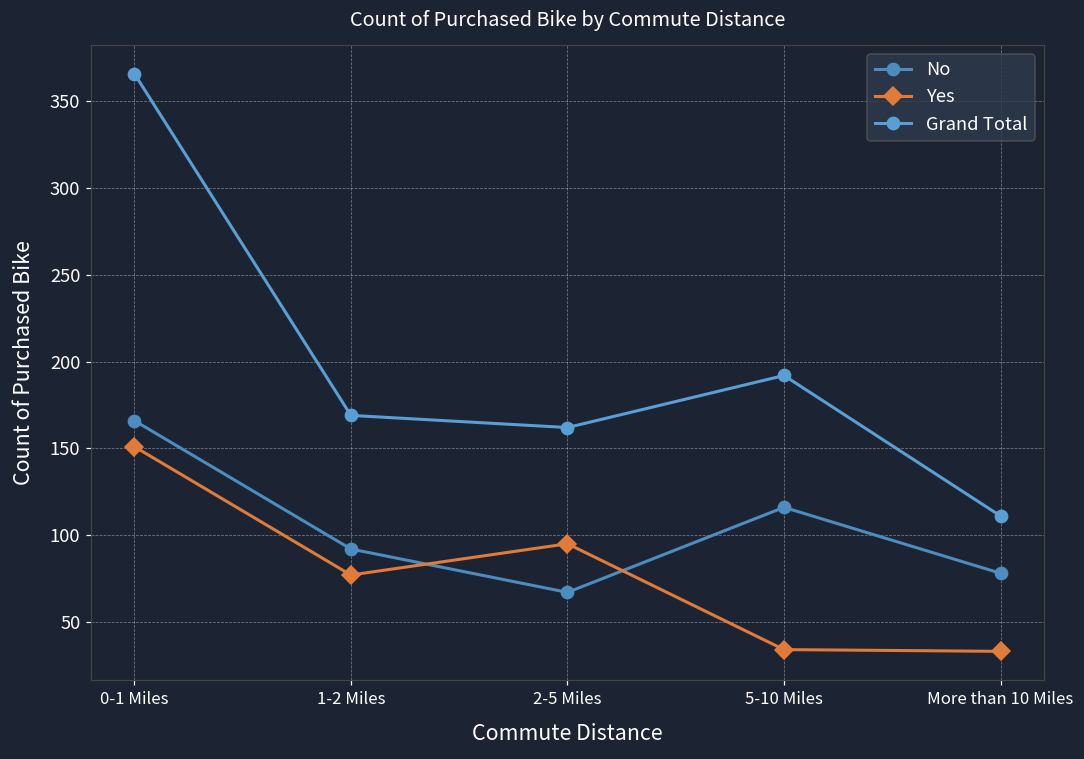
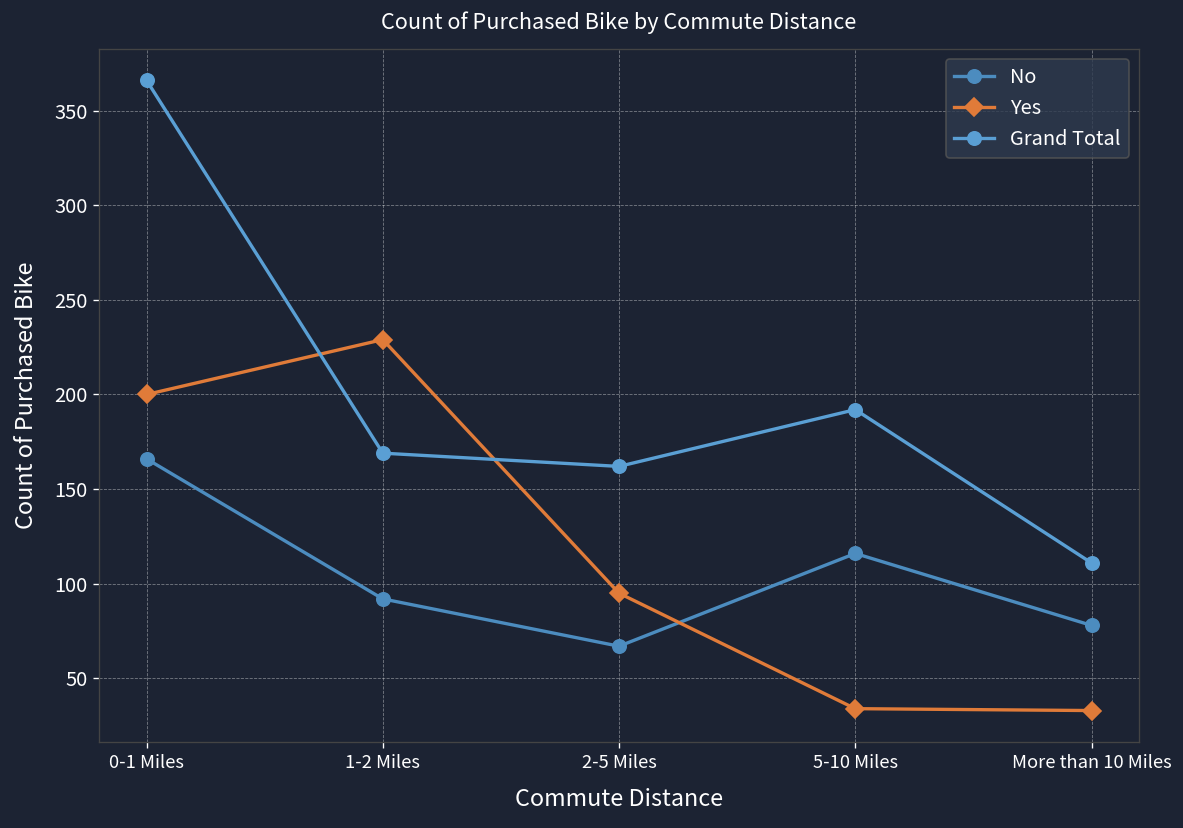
  {
    "Yes": {
-     "0-1 Miles": 151,
-     "1-2 Miles": 77,
+     "0-1 Miles": 200,
+     "1-2 Miles": 229,
      "2-5 Miles": 95,
      "5-10 Miles": 34,
      "More than 10 Miles": 33
    }
  }
